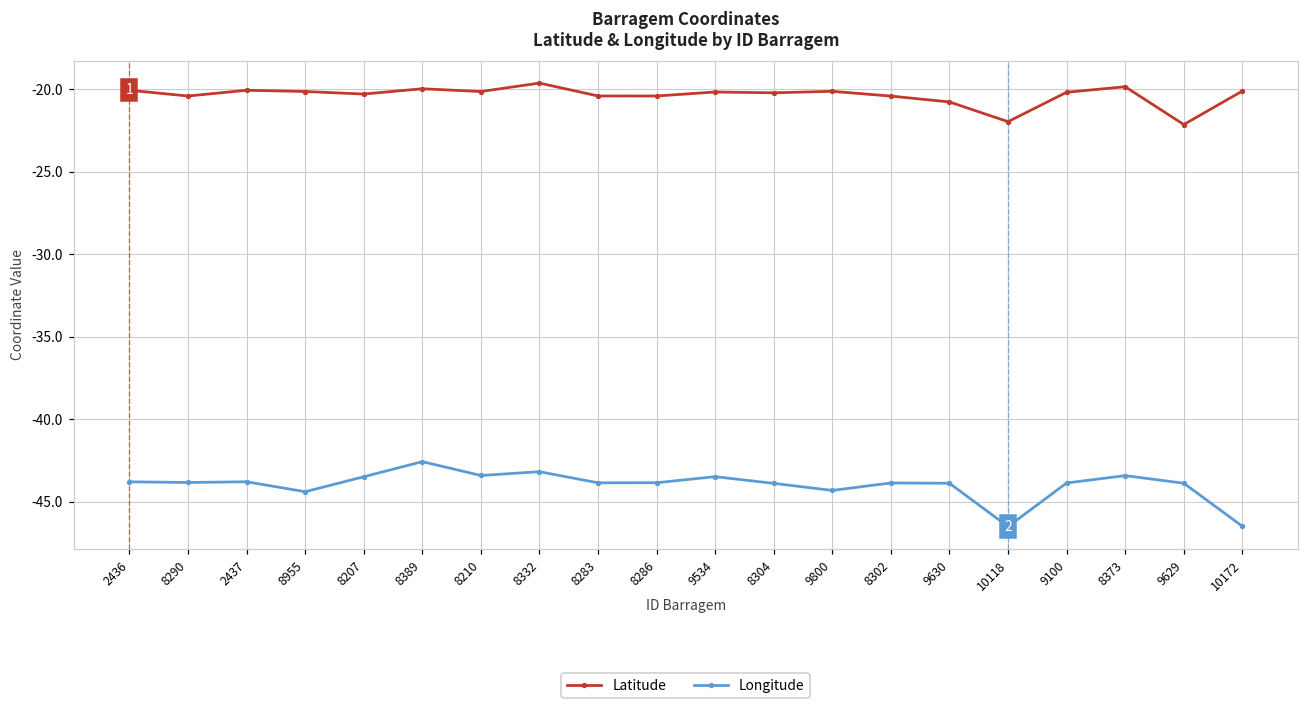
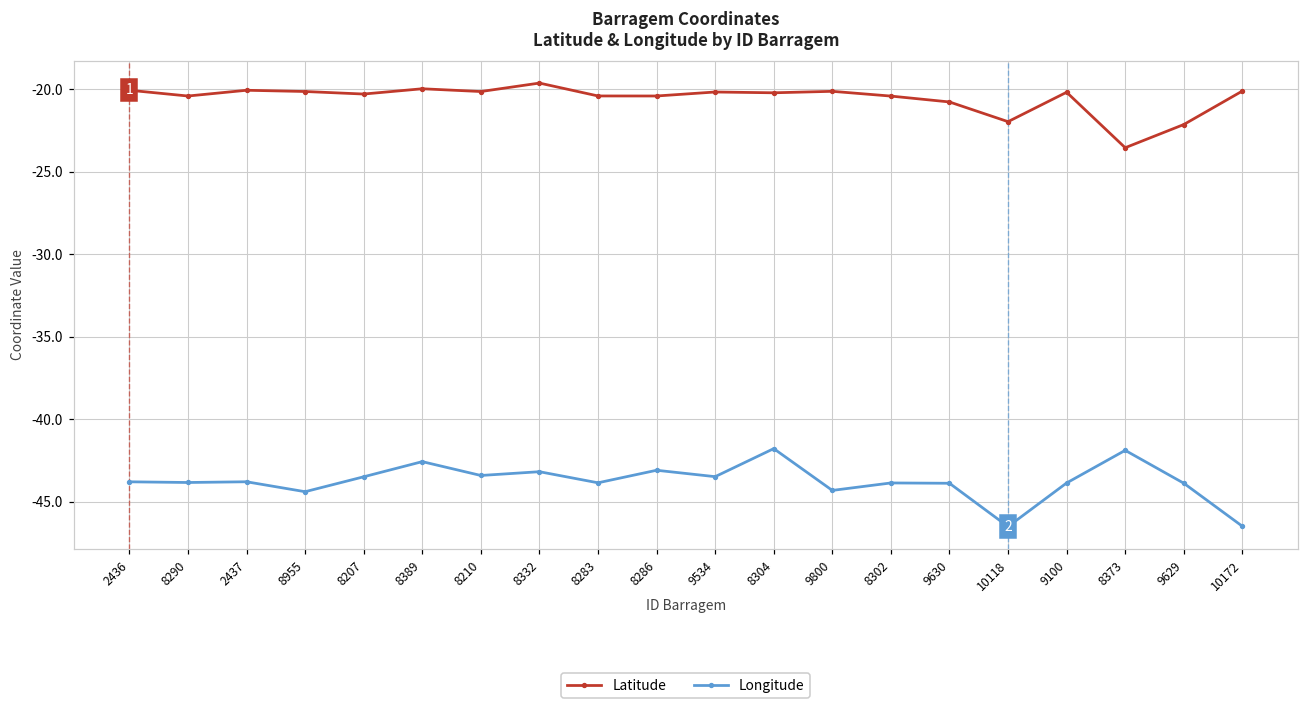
  {
    "Latitude": {
      "8290": -20.4,
      "2437": -20.1,
      "8955": -20.1,
      "8207": -20.3,
      "8389": -20.0,
      "8210": -20.1,
      "8332": -19.6,
      "8283": -20.4,
      "8286": -20.4,
      "9534": -20.2,
      "8304": -20.2,
      "9800": -20.1,
      "8302": -20.4,
      "9630": -20.8,
      "10118": -22.0,
      "9100": -20.2,
-     "8373": -19.8,
+     "8373": -23.5,
      "9629": -22.1,
      "10172": -20.1
    },
    "Longitude": {
      "2436": -43.8,
      "8290": -43.8,
      "2437": -43.8,
      "8955": -44.4,
      "8207": -43.5,
      "8389": -42.6,
      "8210": -43.4,
      "8332": -43.2,
      "8283": -43.9,
-     "8286": -43.9,
+     "8286": -43.1,
      "9534": -43.5,
-     "8304": -43.9,
+     "8304": -41.8,
      "9800": -44.3,
      "8302": -43.9,
      "9630": -43.9,
      "9100": -43.9,
-     "8373": -43.4,
+     "8373": -41.9,
      "9629": -43.9,
      "10172": -46.5
    }
  }
